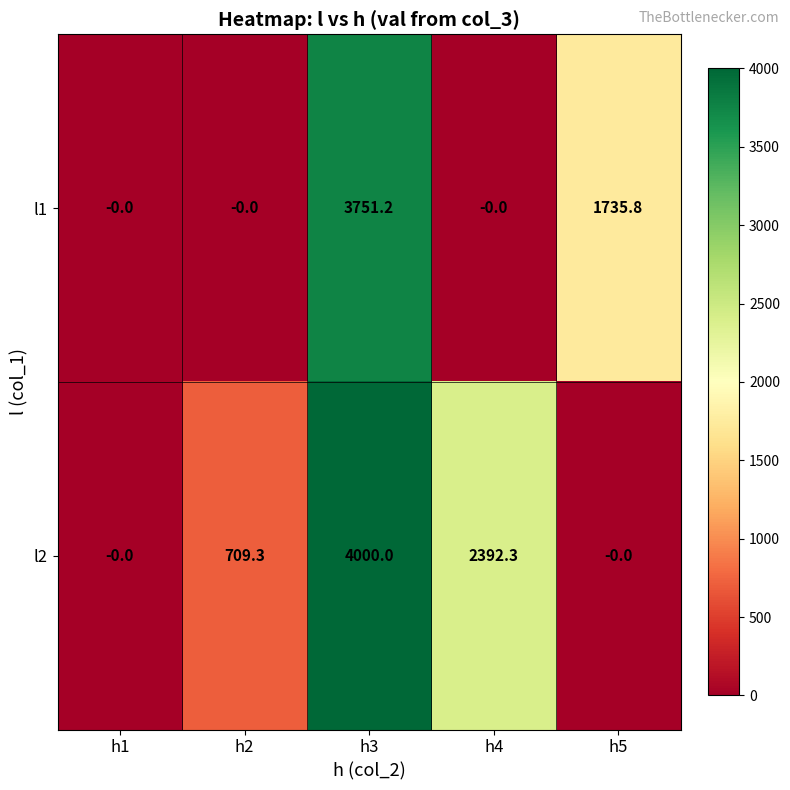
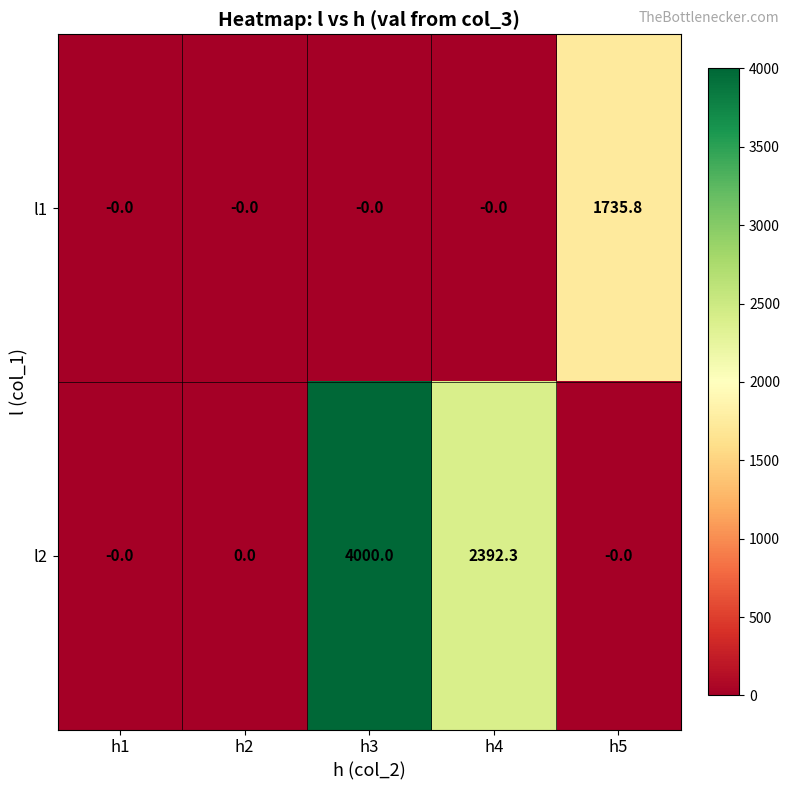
  {
    "l1": {
      "h1": -0.0,
      "h2": -0.0,
-     "h3": 3751.2,
+     "h3": -0.0,
      "h4": -0.0,
      "h5": 1735.8
    },
    "l2": {
      "h1": -0.0,
-     "h2": 709.3,
+     "h2": 0.0,
      "h3": 4000.0,
      "h4": 2392.3,
      "h5": -0.0
    }
  }
